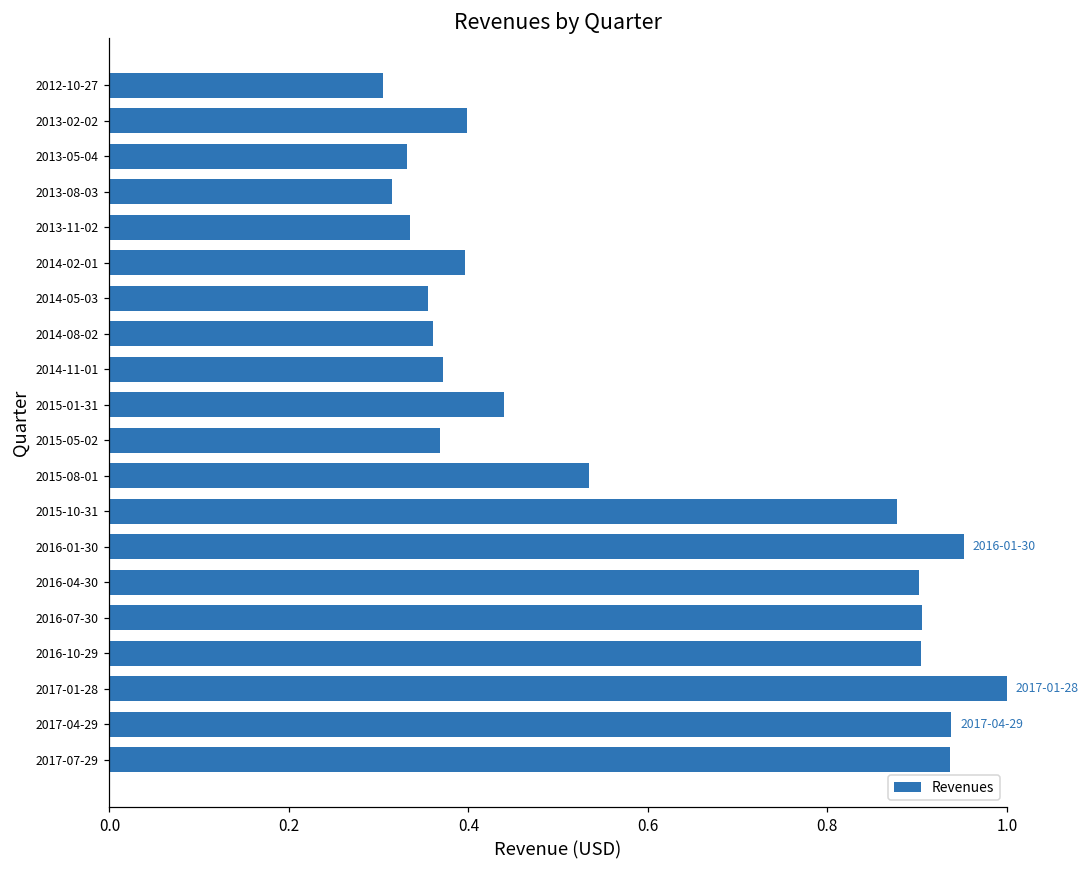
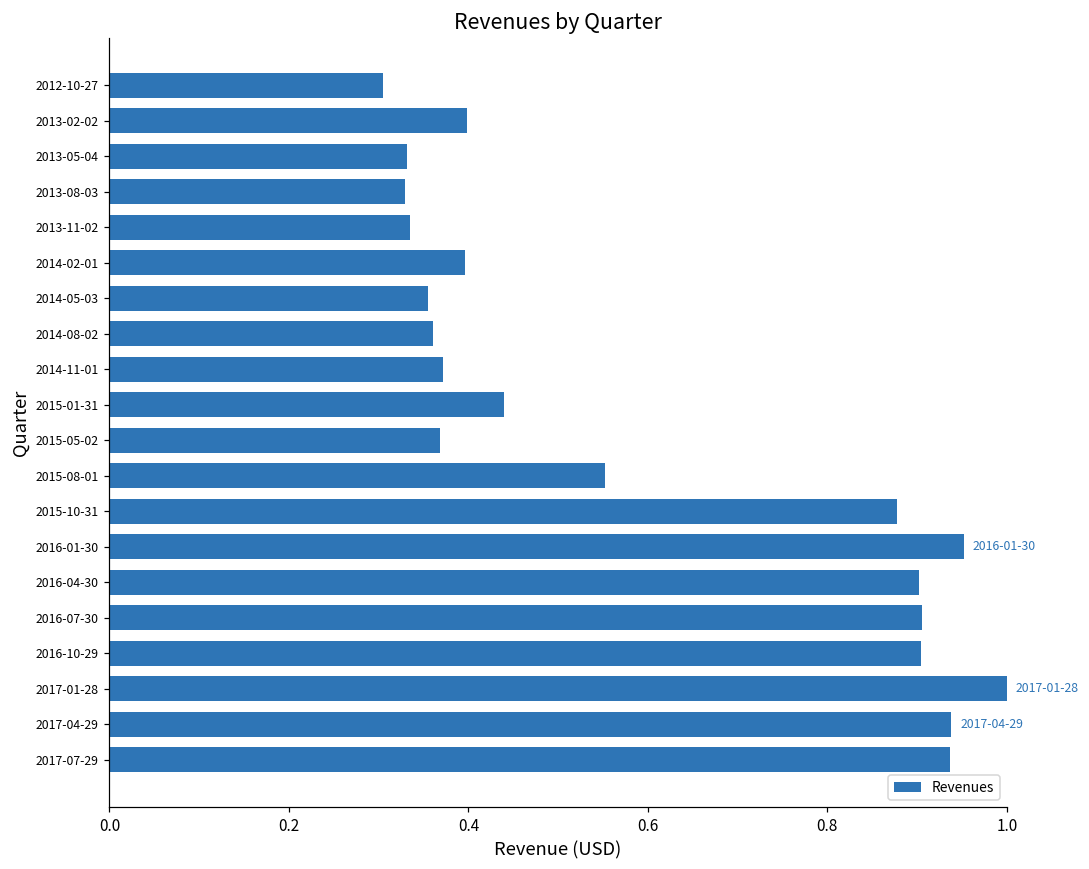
  {
    "2012-10-27": 0.31,
    "2013-02-02": 0.40,
    "2013-05-04": 0.33,
-   "2013-08-03": 0.31,
+   "2013-08-03": 0.33,
    "2013-11-02": 0.33,
    "2014-02-01": 0.40,
    "2014-05-03": 0.35,
    "2014-08-02": 0.36,
    "2014-11-01": 0.37,
    "2015-01-31": 0.44,
    "2015-05-02": 0.37,
-   "2015-08-01": 0.53,
+   "2015-08-01": 0.55,
    "2015-10-31": 0.88,
    "2016-04-30": 0.90,
    "2016-07-30": 0.91,
    "2016-10-29": 0.90,
    "2017-07-29": 0.94
  }
